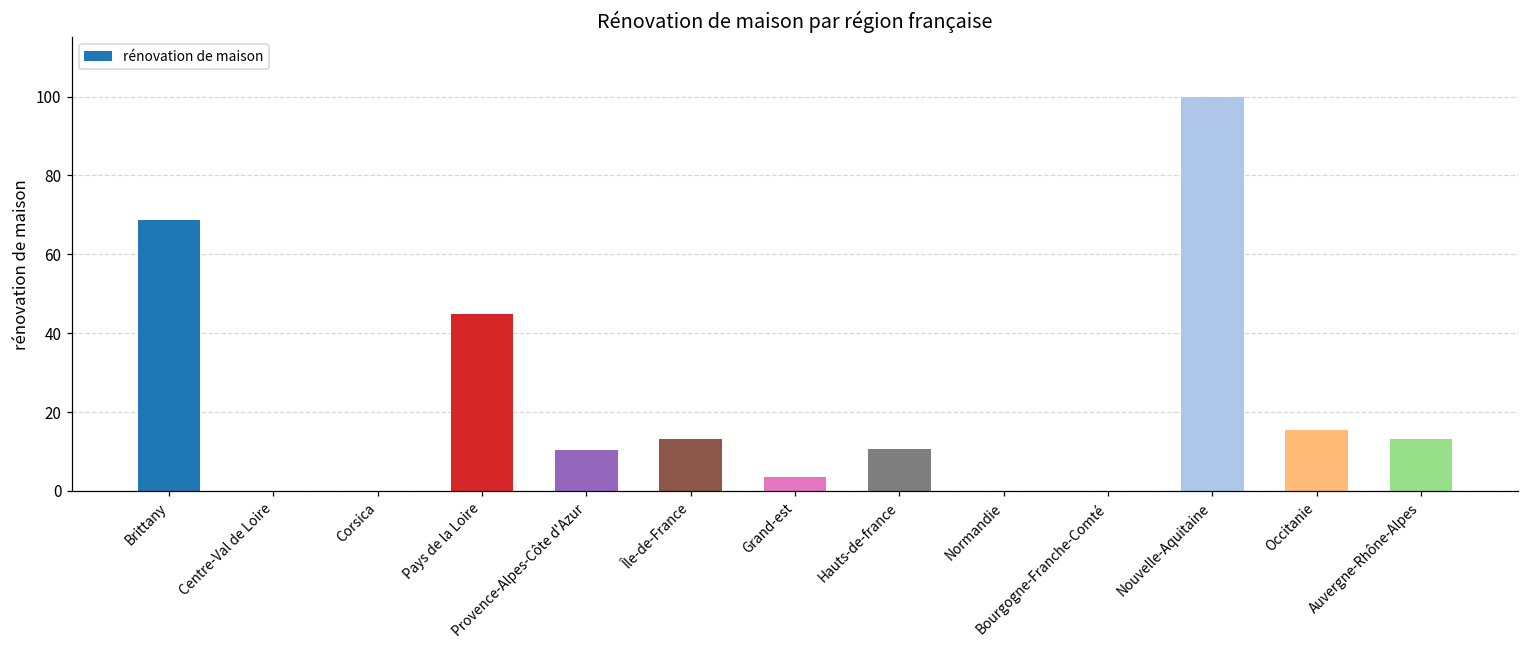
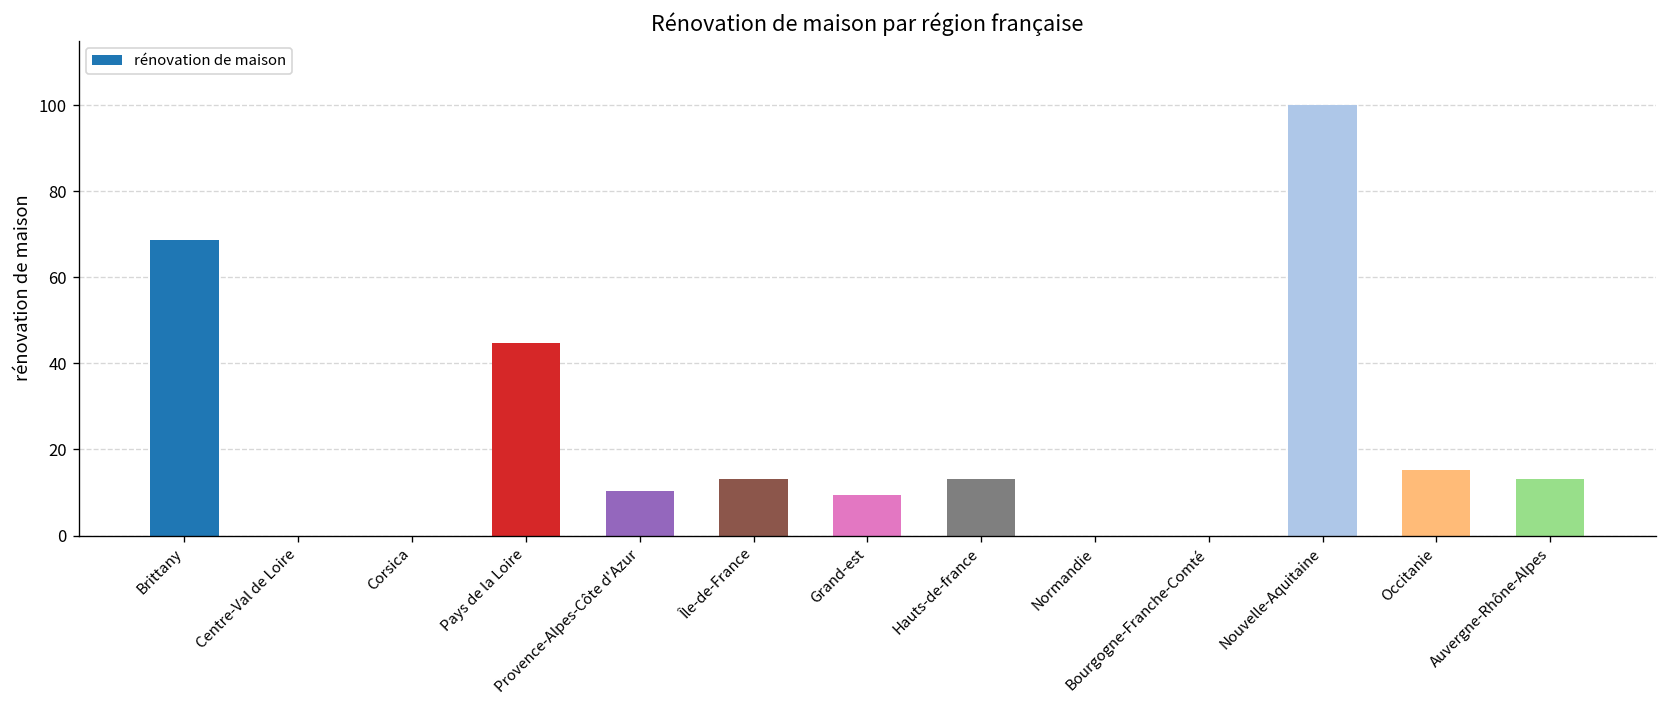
  {
    "Brittany": 69,
    "Centre-Val de Loire": 0,
    "Corsica": 0,
    "Pays de la Loire": 45,
    "Provence-Alpes-Côte d'Azur": 10,
    "Île-de-France": 13,
-   "Grand-est": 3,
-   "Hauts-de-france": 11,
+   "Grand-est": 9,
+   "Hauts-de-france": 13,
    "Normandie": 0,
    "Bourgogne-Franche-Comté": 0,
    "Nouvelle-Aquitaine": 100,
    "Occitanie": 15,
    "Auvergne-Rhône-Alpes": 13
  }
